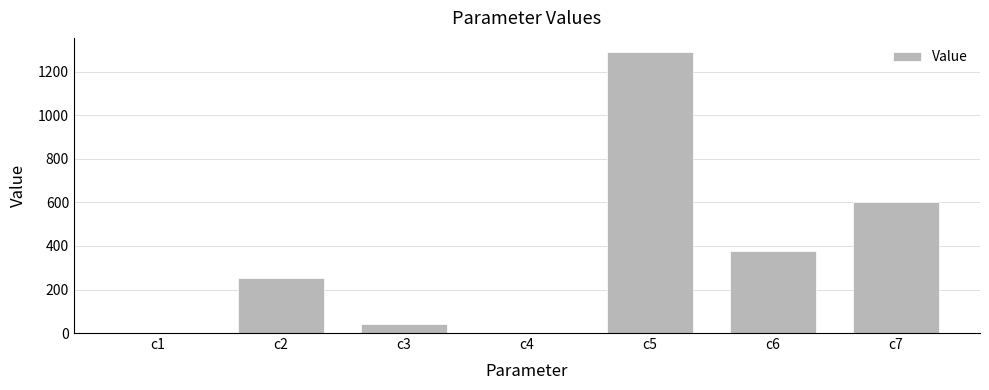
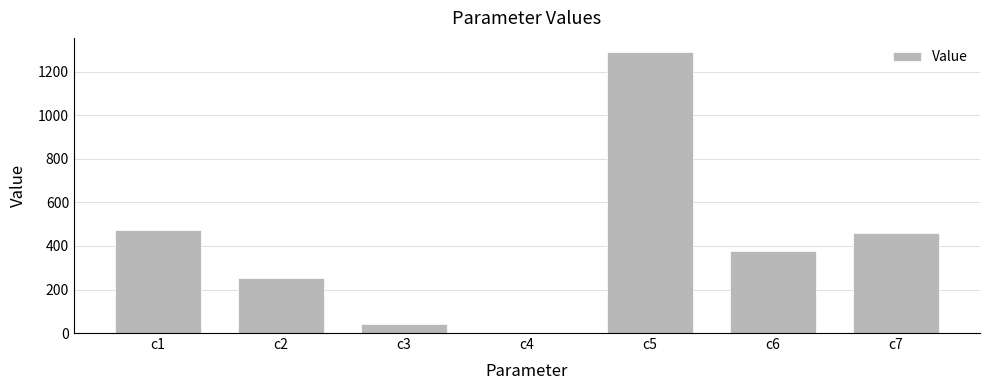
  {
-   "c1": 0,
+   "c1": 470,
    "c2": 250,
    "c3": 40,
    "c5": 1290,
    "c6": 380,
-   "c7": 600
+   "c7": 460
  }
